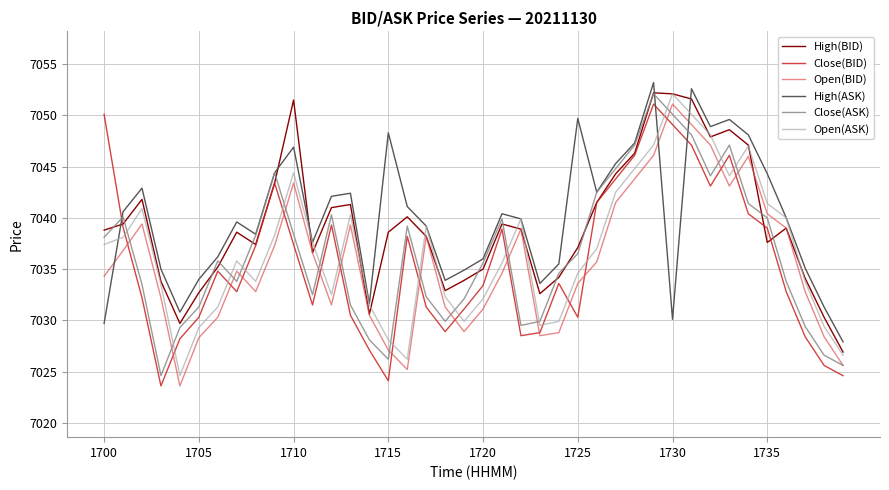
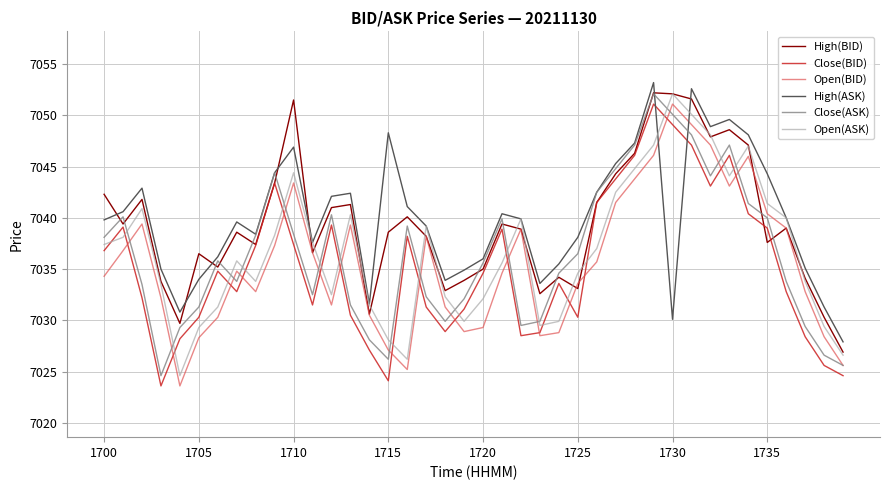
  {
    "High(BID)": {
-     "1700": 7038.8,
-     "1705": 7032.7,
+     "1700": 7042.3,
+     "1705": 7036.5,
      "1710": 7051.5,
      "1715": 7038.6,
      "1720": 7035.0,
-     "1725": 7037.1,
+     "1725": 7033.1,
      "1735": 7037.6
    },
    "Close(BID)": {
-     "1700": 7050.1,
+     "1700": 7036.8,
      "1705": 7030.3,
      "1710": 7037.4,
      "1715": 7024.1,
-     "1720": 7033.4,
+     "1720": 7034.6,
      "1725": 7030.3,
      "1730": 7049.1,
      "1735": 7039.0
    },
    "Open(BID)": {
      "1700": 7034.3,
      "1705": 7028.3,
      "1710": 7043.4,
      "1715": 7027.1,
-     "1720": 7031.1,
+     "1720": 7029.3,
      "1725": 7033.6,
      "1730": 7051.1,
      "1735": 7040.4
    },
    "High(ASK)": {
-     "1700": 7029.7,
+     "1700": 7039.8,
      "1705": 7034.0,
      "1710": 7046.9,
      "1715": 7048.3,
      "1720": 7036.0,
-     "1725": 7049.7,
+     "1725": 7038.1,
      "1730": 7030.1,
      "1735": 7044.3
    }
  }
